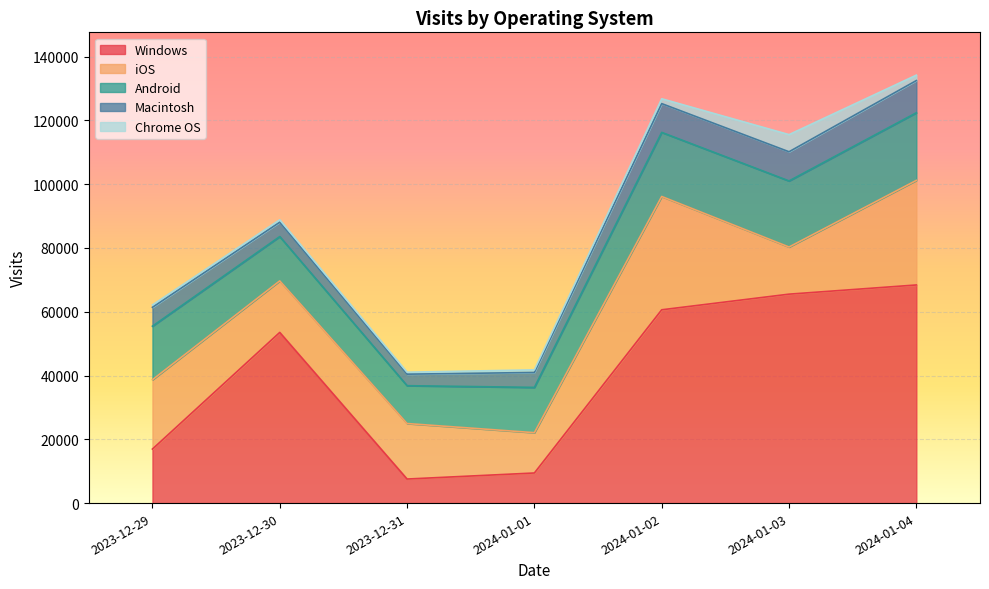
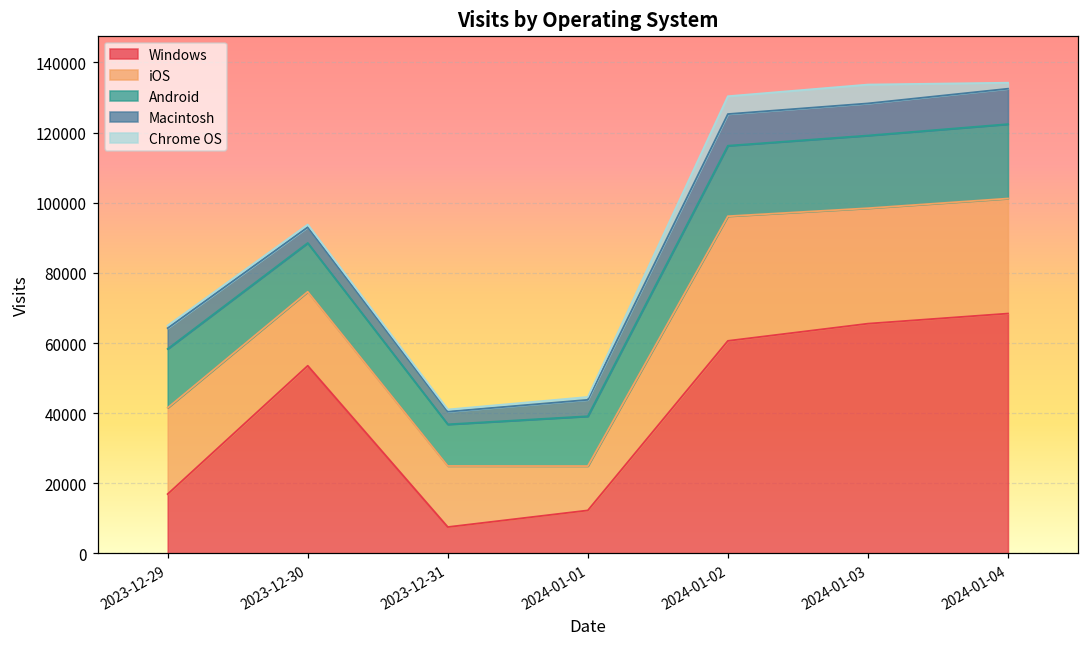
  {
    "Windows": {
      "2023-12-29": 17000,
      "2023-12-30": 54000,
      "2023-12-31": 8000,
-     "2024-01-01": 9000,
+     "2024-01-01": 12000,
      "2024-01-02": 61000,
      "2024-01-03": 66000,
      "2024-01-04": 68000
    },
    "iOS": {
-     "2023-12-29": 22000,
-     "2023-12-30": 16000,
+     "2023-12-29": 25000,
+     "2023-12-30": 21000,
      "2023-12-31": 17000,
      "2024-01-01": 13000,
      "2024-01-02": 36000,
-     "2024-01-03": 15000,
+     "2024-01-03": 33000,
      "2024-01-04": 33000
    },
    "Chrome OS": {
      "2024-01-01": 1000,
-     "2024-01-02": 2000,
+     "2024-01-02": 5000,
      "2024-01-03": 5000,
      "2024-01-04": 2000
    }
  }
